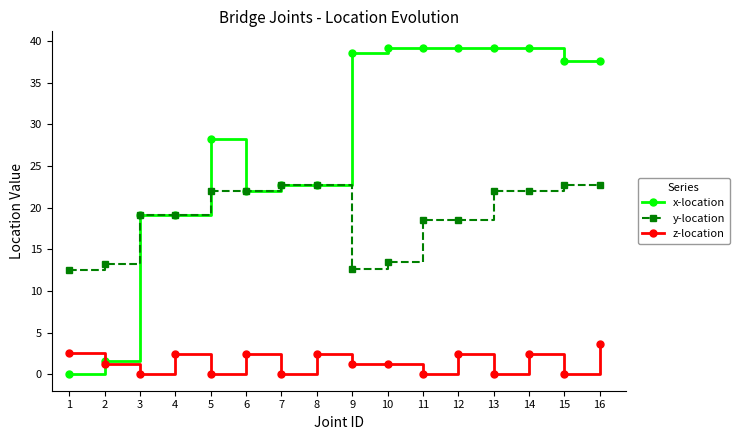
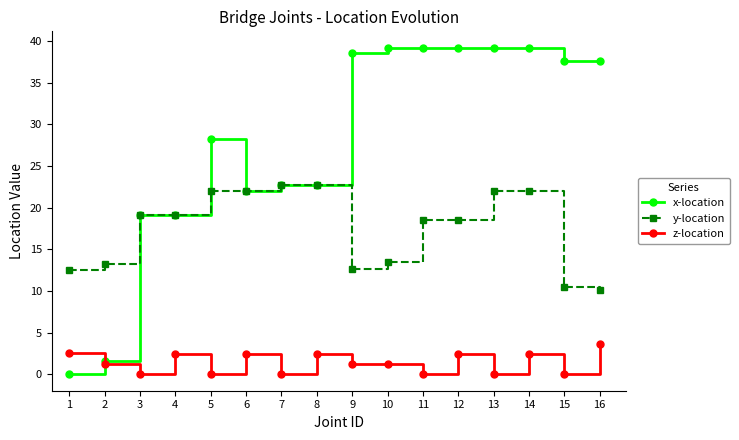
  {
    "x-location": {
      "1": 0,
      "2": 2,
      "5": 28,
      "9": 39,
      "10": 39,
      "11": 39,
      "12": 39,
      "13": 39,
      "14": 39,
      "15": 38,
      "16": 38
    },
    "y-location": {
      "1": 13,
      "2": 13,
      "5": 22,
      "9": 13,
      "10": 13,
      "11": 19,
      "12": 19,
      "13": 22,
      "14": 22,
-     "15": 23,
-     "16": 23
+     "15": 10,
+     "16": 10
    },
    "z-location": {
      "1": 3,
      "2": 1,
      "3": 0,
      "4": 3,
      "5": 0,
      "6": 3,
      "7": 0,
      "8": 3,
      "9": 1,
      "10": 1,
      "11": 0,
      "12": 3,
      "13": 0,
      "14": 3,
      "15": 0,
      "16": 4
    }
  }
